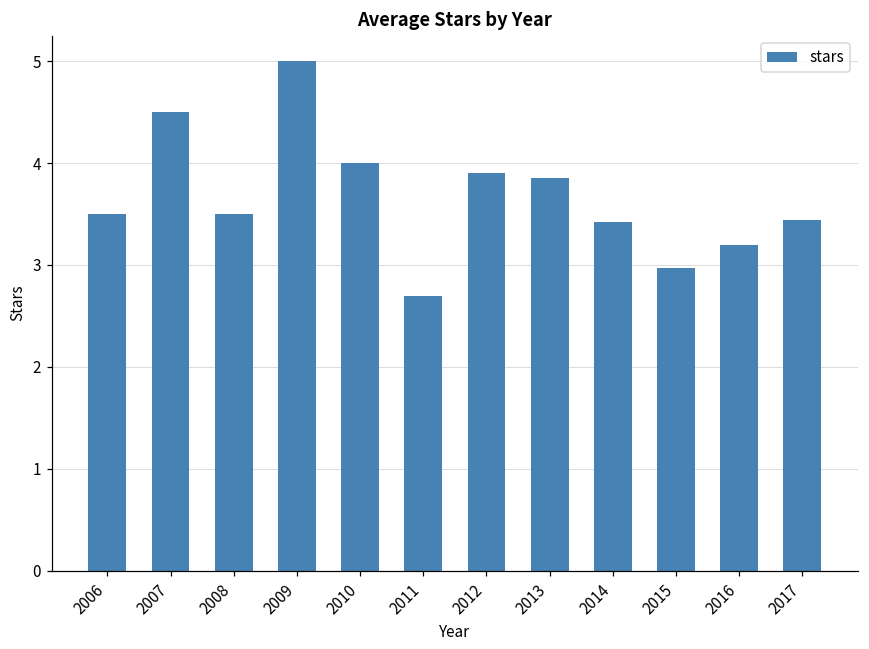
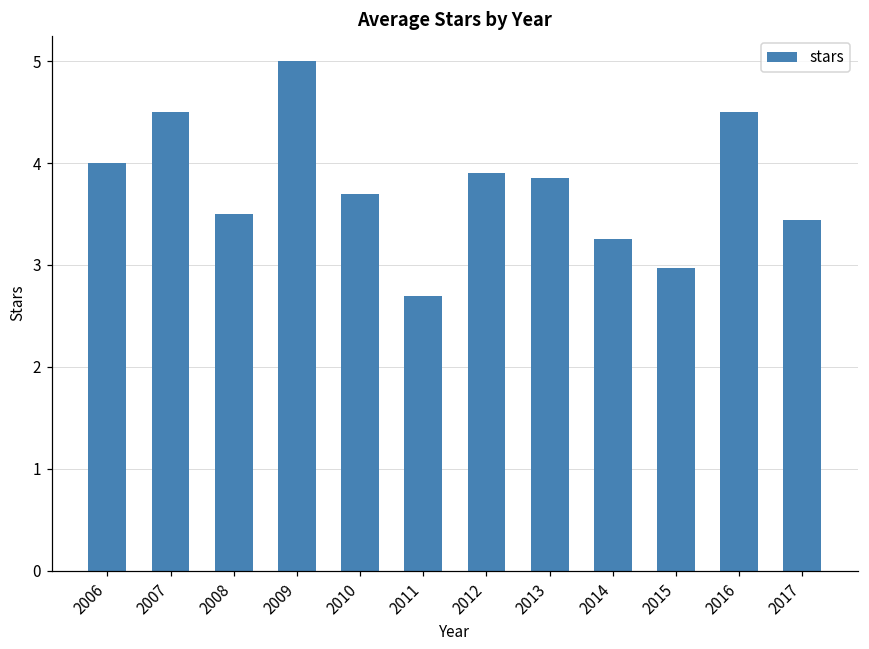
  {
-   "2006": 3.5,
+   "2006": 4.0,
    "2007": 4.5,
    "2008": 3.5,
    "2009": 5.0,
-   "2010": 4.0,
+   "2010": 3.7,
    "2011": 2.7,
    "2012": 3.9,
    "2013": 3.9,
-   "2014": 3.4,
+   "2014": 3.3,
    "2015": 3.0,
-   "2016": 3.2,
+   "2016": 4.5,
    "2017": 3.4
  }
